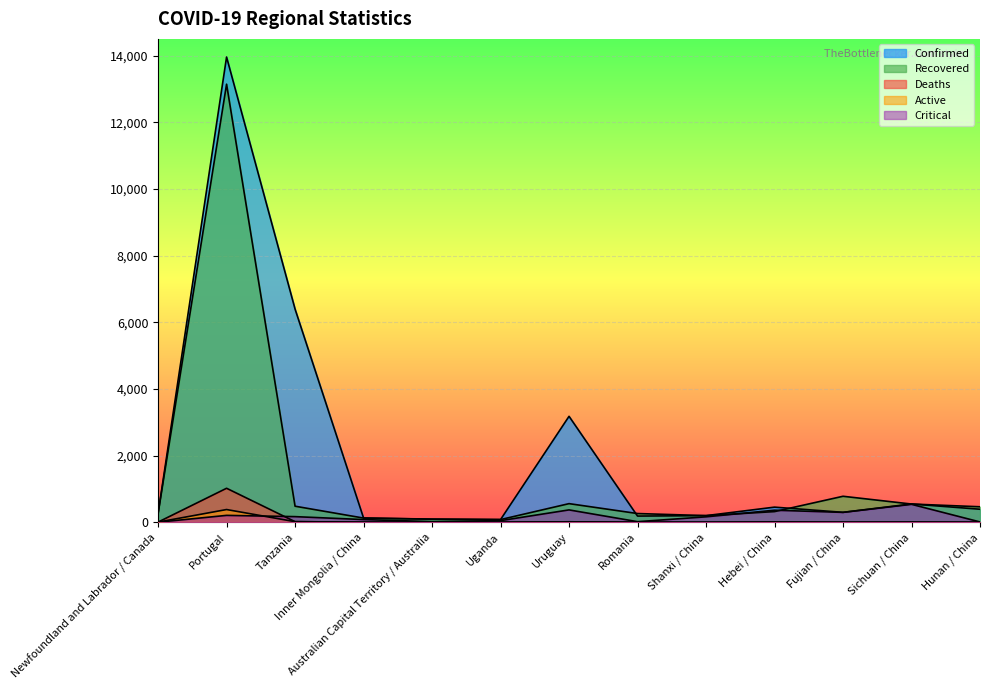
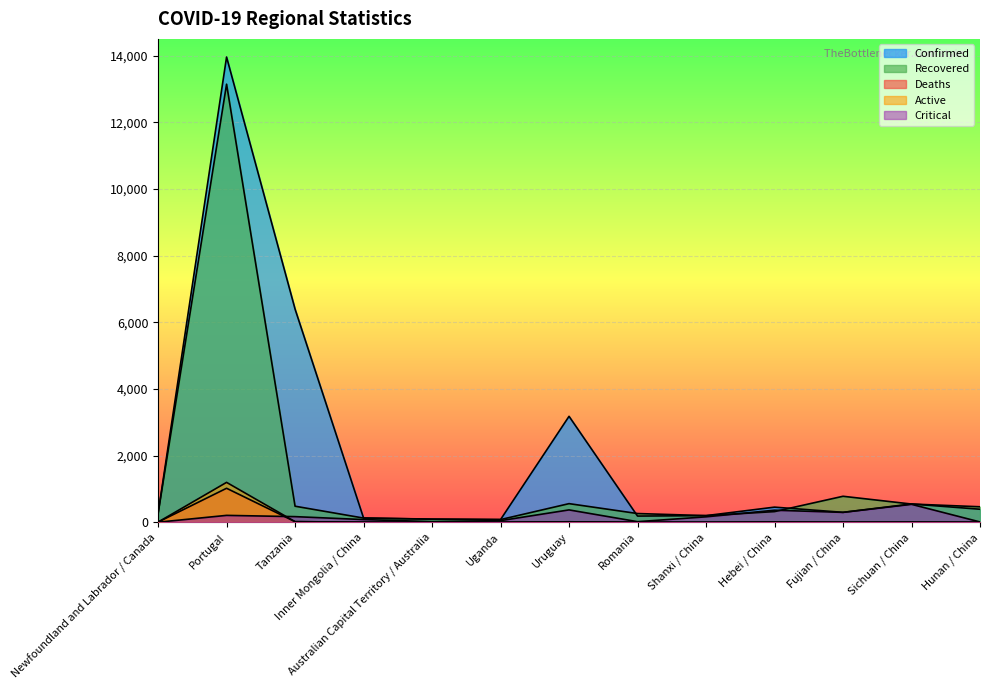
  {
    "Confirmed": {
      "Portugal": "14,000",
      "Tanzania": "6,400",
      "Uruguay": "3,200",
      "Romania": "200",
      "Hebei / China": "500"
    },
    "Recovered": {
      "Portugal": "13,100",
      "Tanzania": "500",
      "Uruguay": "600",
      "Romania": "300",
      "Fujian / China": "800"
    },
    "Deaths": {
      "Portugal": "1,000"
    },
    "Active": {
-     "Portugal": "400"
+     "Portugal": "1,200"
    },
    "Critical": {
      "Portugal": "200",
      "Tanzania": "200",
      "Uruguay": "400"
    }
  }
